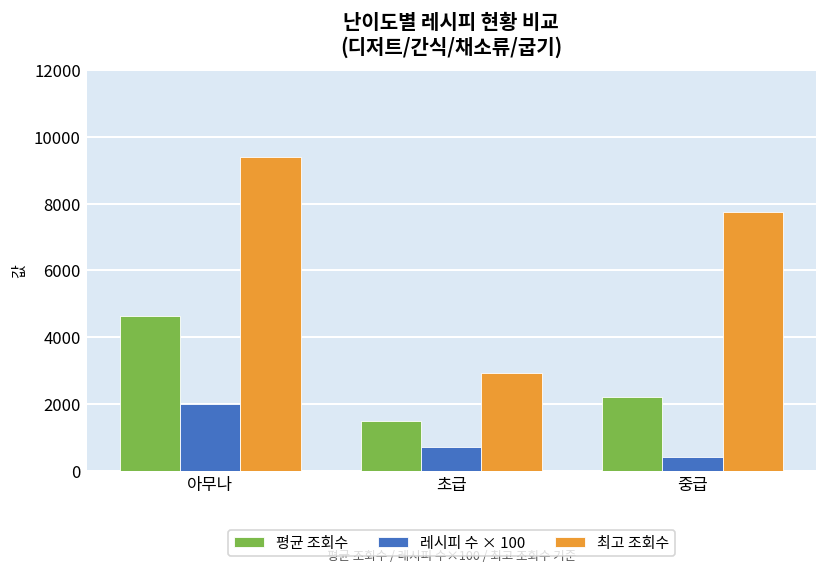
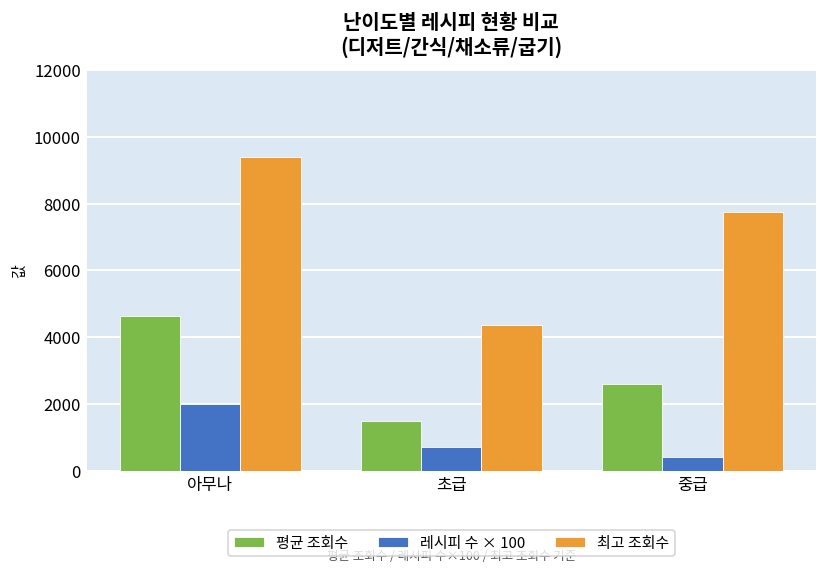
  {
    "평균 조회수": {
      "아무나": 4600,
      "초급": 1500,
-     "중급": 2200
+     "중급": 2600
    },
    "레시피 수 × 100": {
      "아무나": 2000,
      "초급": 700,
      "중급": 400
    },
    "최고 조회수": {
      "아무나": 9400,
-     "초급": 2900,
+     "초급": 4400,
      "중급": 7700
    }
  }
